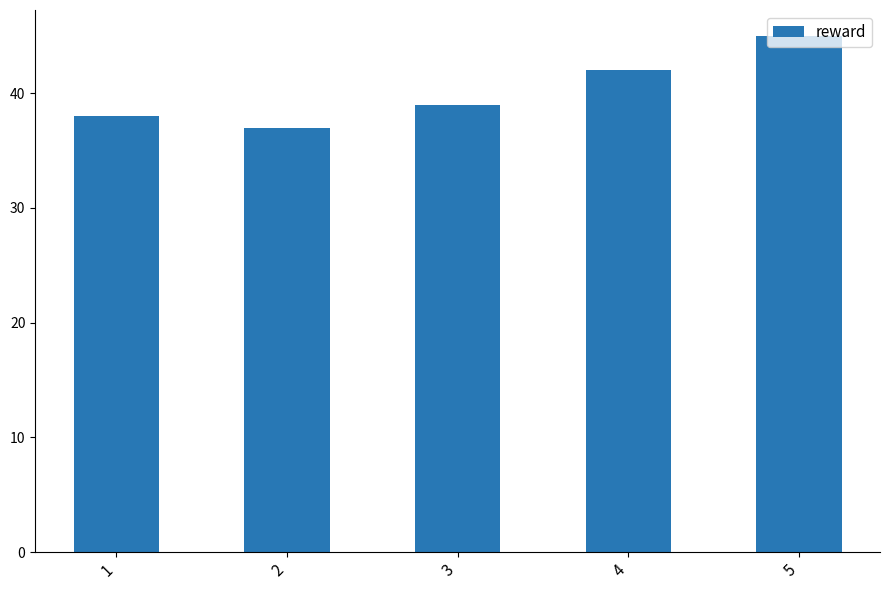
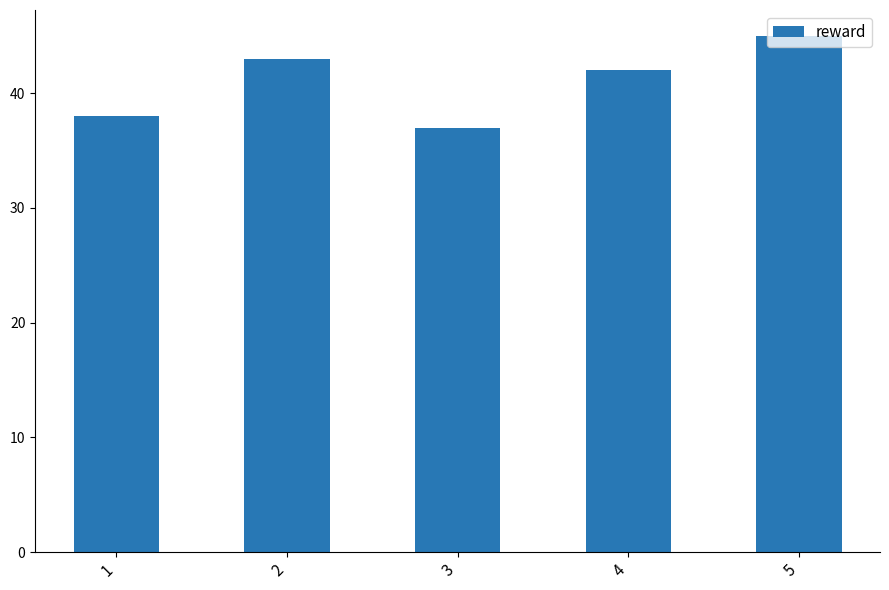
  {
    "1": 38,
-   "2": 37,
-   "3": 39,
+   "2": 43,
+   "3": 37,
    "4": 42
  }
